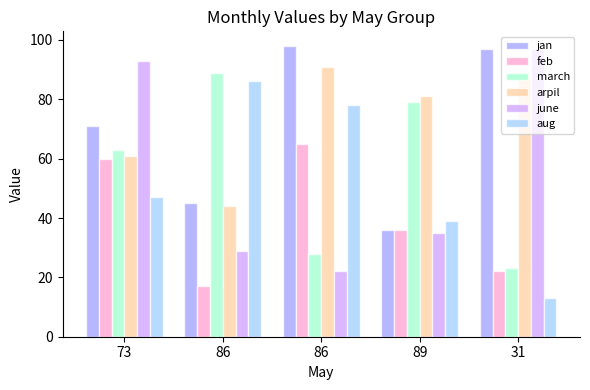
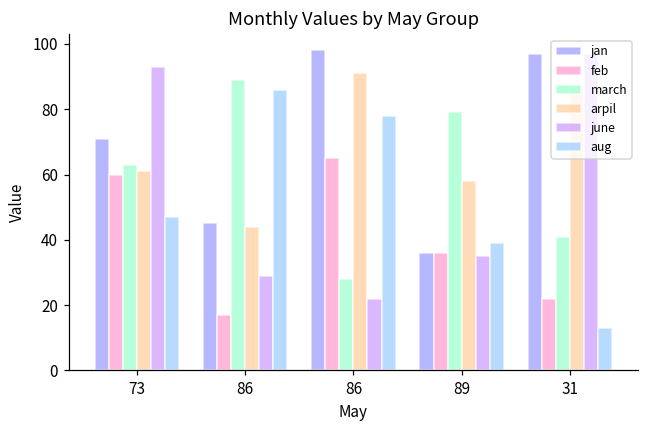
  {
    "feb": {
      "73": 60,
      "89": 36,
      "31": 22
    },
    "march": {
      "73": 63,
      "89": 79,
-     "31": 23
+     "31": 41
    },
    "arpil": {
      "73": 61,
-     "89": 81
+     "89": 58
    }
  }
